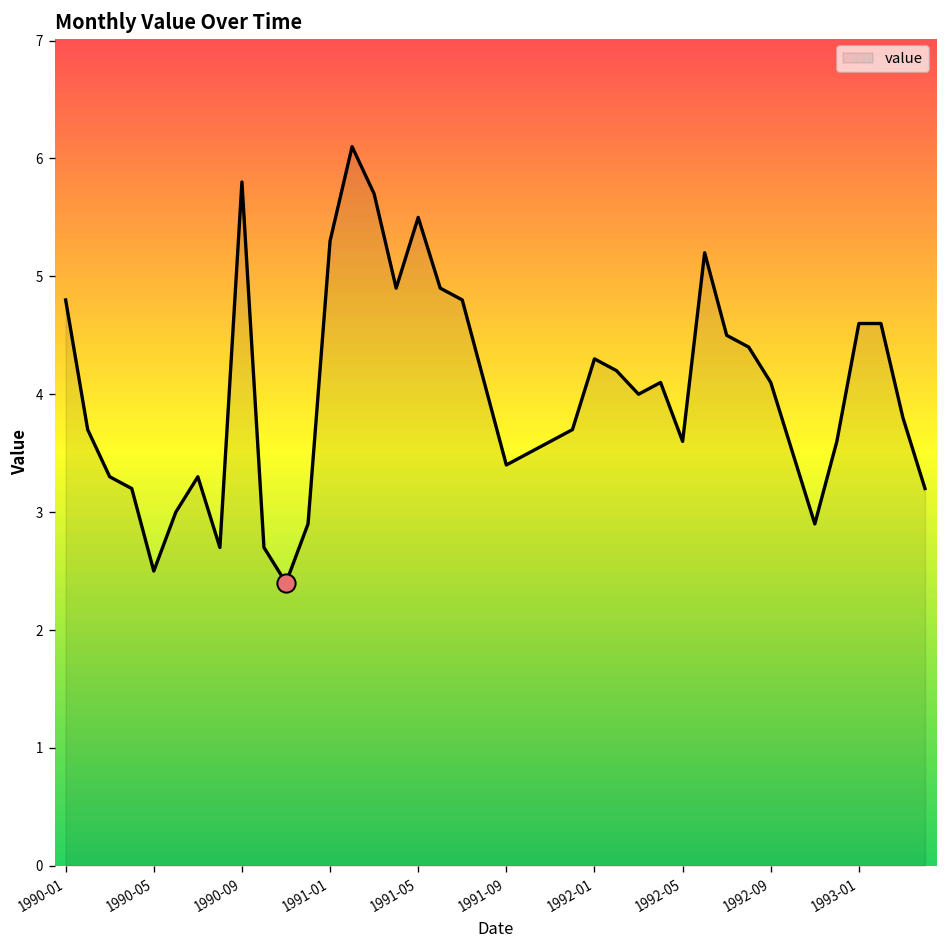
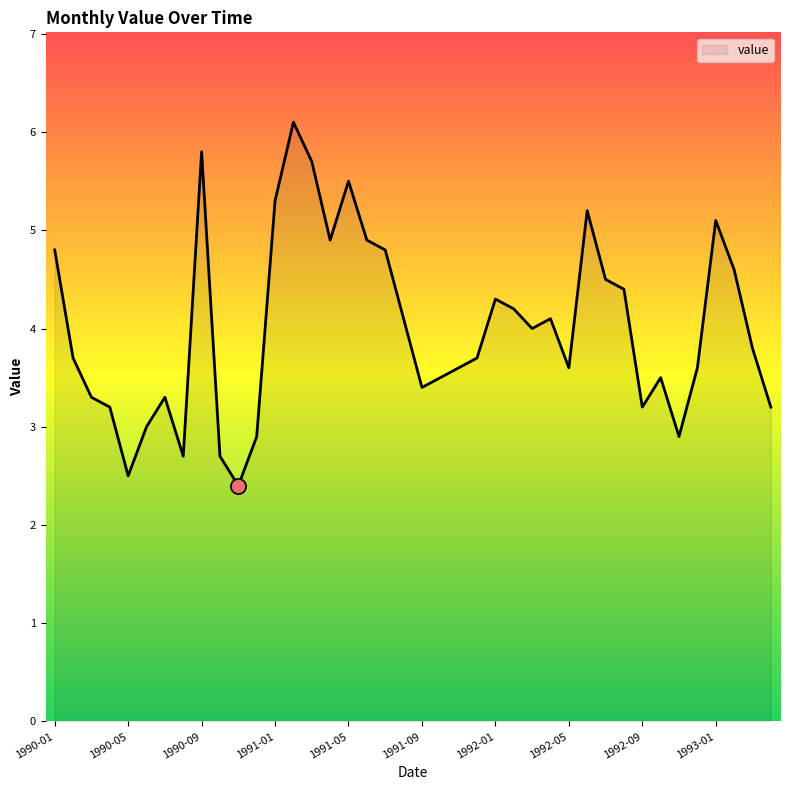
  {
    "value": {
      "1990-01": 4.8,
      "1990-05": 2.5,
      "1990-09": 5.8,
      "1991-01": 5.3,
      "1991-05": 5.5,
      "1991-09": 3.4,
      "1992-01": 4.3,
      "1992-05": 3.6,
-     "1992-09": 4.1,
-     "1993-01": 4.6
+     "1992-09": 3.2,
+     "1993-01": 5.1
    }
  }
